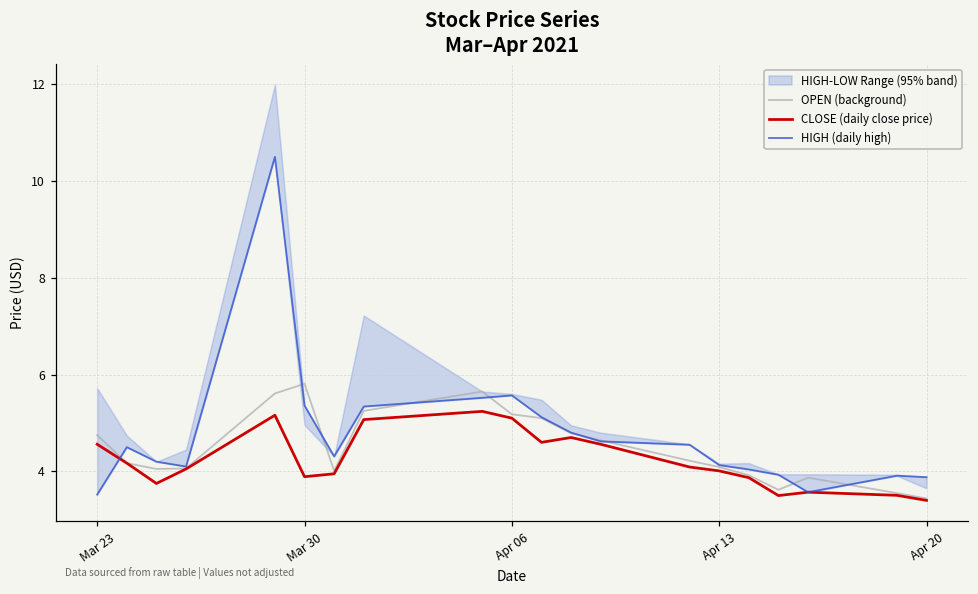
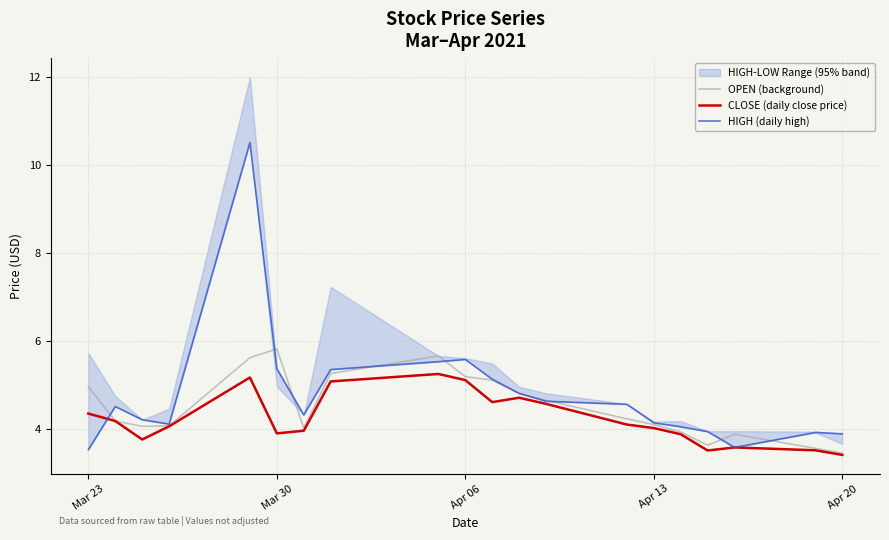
  {
    "OPEN (background)": {
-     "Mar 23": 4.8,
+     "Mar 23": 5.0,
      "Mar 30": 5.8,
      "Apr 06": 5.2
    },
    "CLOSE (daily close price)": {
-     "Mar 23": 4.6,
+     "Mar 23": 4.3,
      "Mar 30": 3.9,
      "Apr 06": 5.1,
      "Apr 13": 4.0
    },
    "HIGH (daily high)": {
      "Mar 23": 3.5
    }
  }
